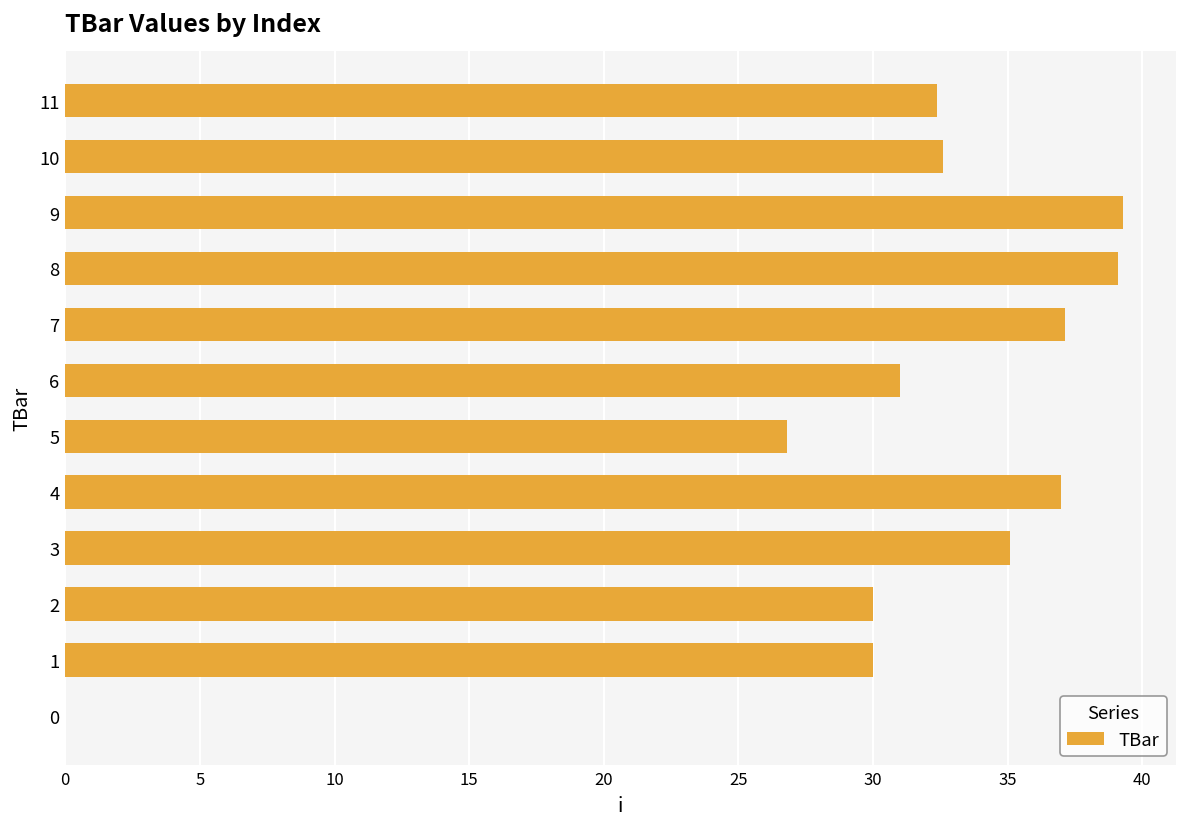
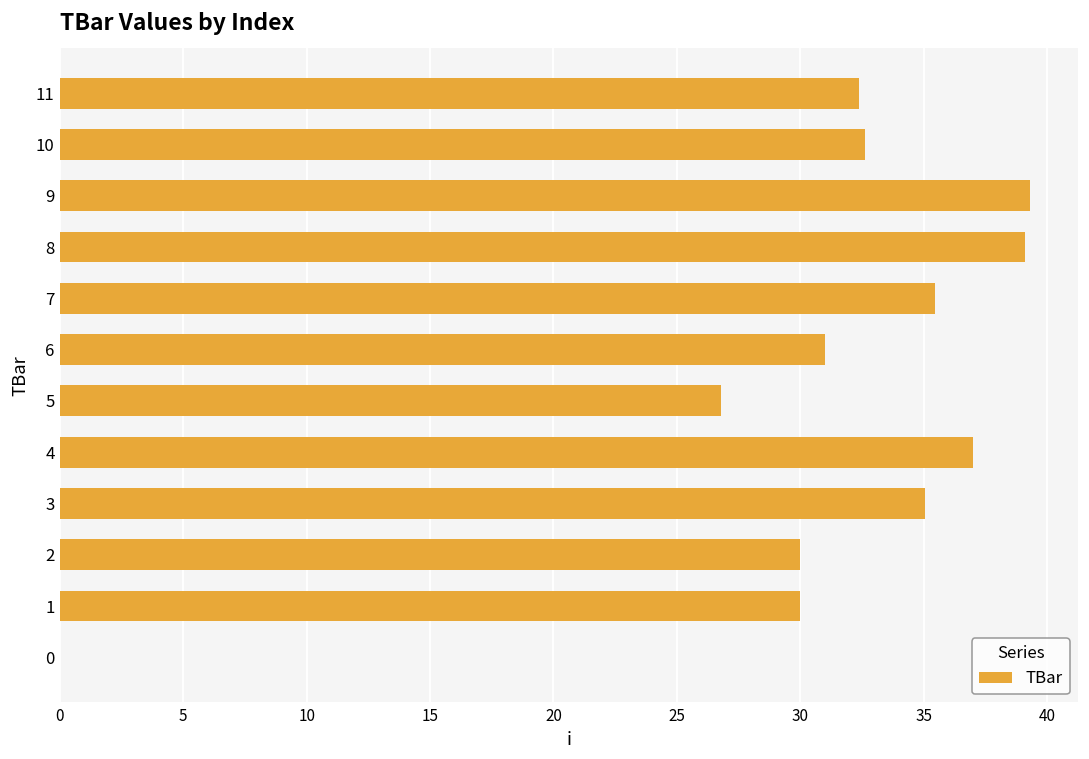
  {
    "11": 32.4,
    "10": 32.6,
    "9": 39.3,
    "8": 39.1,
-   "7": 37.1,
+   "7": 35.5,
    "6": 31.0,
    "5": 26.8,
    "4": 37.0,
    "3": 35.1,
    "2": 30.0,
    "1": 30.0,
    "0": 0.0
  }
